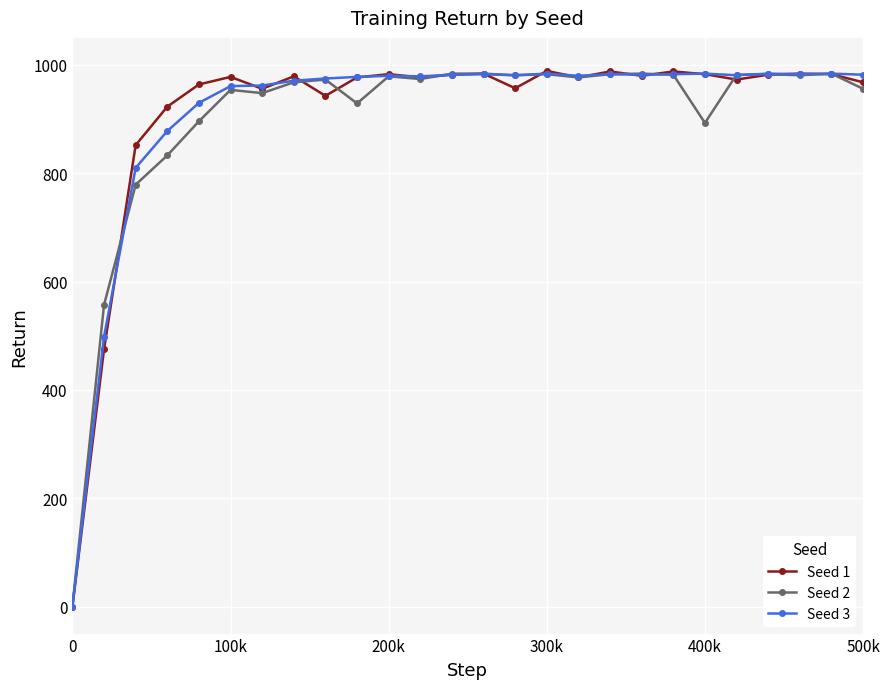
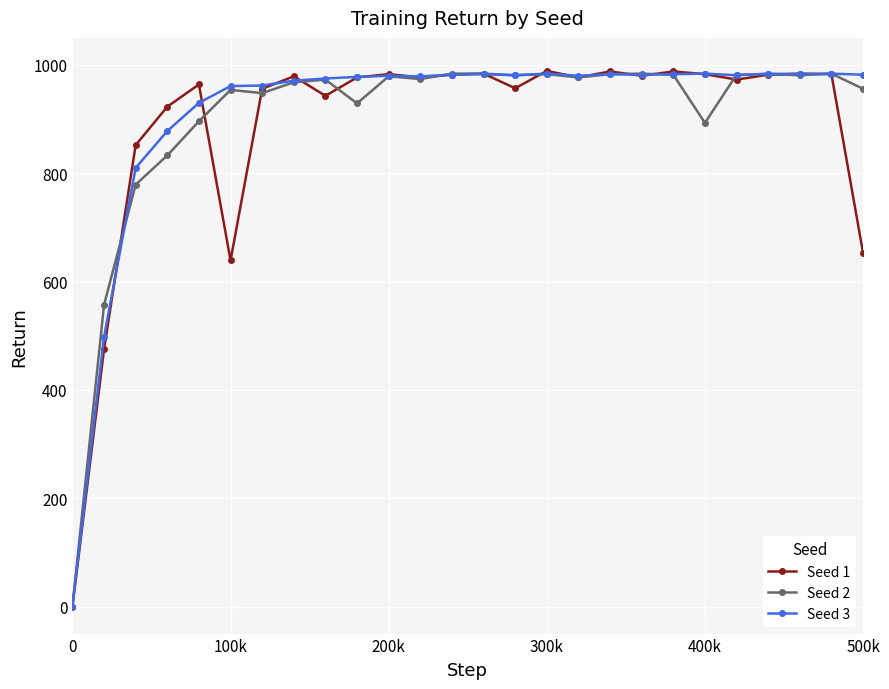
  {
    "Seed 1": {
-     "100k": 980,
+     "100k": 640,
      "300k": 990,
-     "500k": 970
+     "500k": 650
    },
    "Seed 2": {
      "100k": 950,
      "400k": 890,
      "500k": 960
    },
    "Seed 3": {
      "100k": 960,
      "500k": 980
    }
  }
